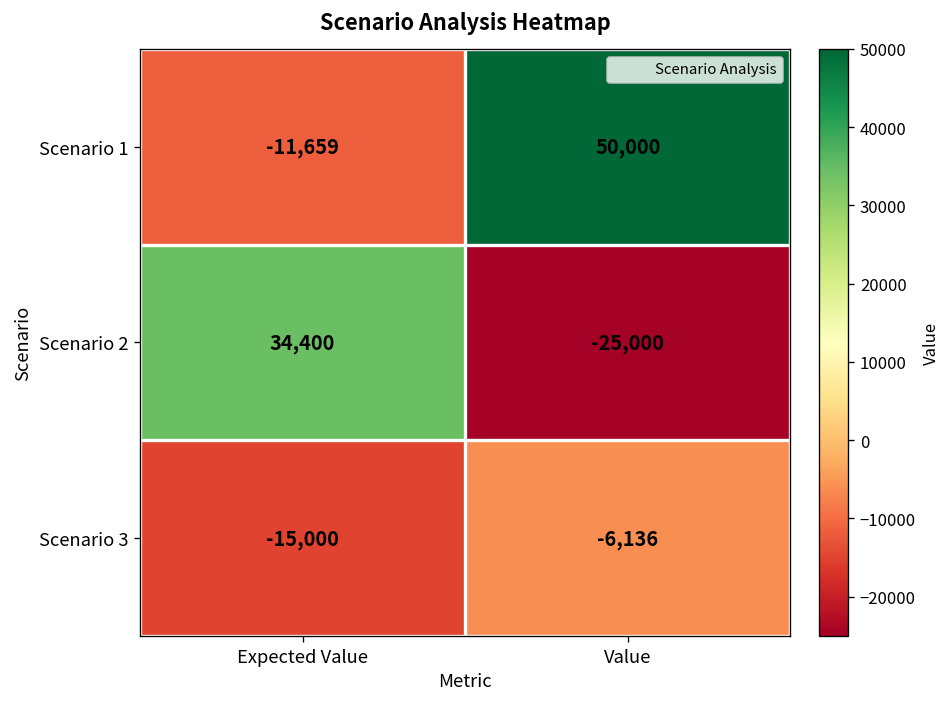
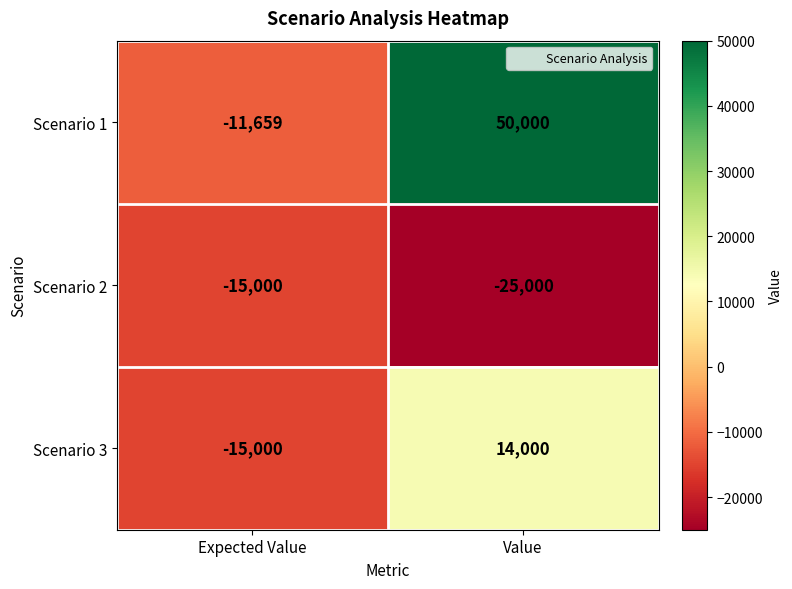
  {
    "Scenario 1": {
      "Expected Value": "-11,659",
      "Value": "50,000"
    },
    "Scenario 2": {
-     "Expected Value": "34,400",
+     "Expected Value": "-15,000",
      "Value": "-25,000"
    },
    "Scenario 3": {
      "Expected Value": "-15,000",
-     "Value": "-6,136"
+     "Value": "14,000"
    }
  }
